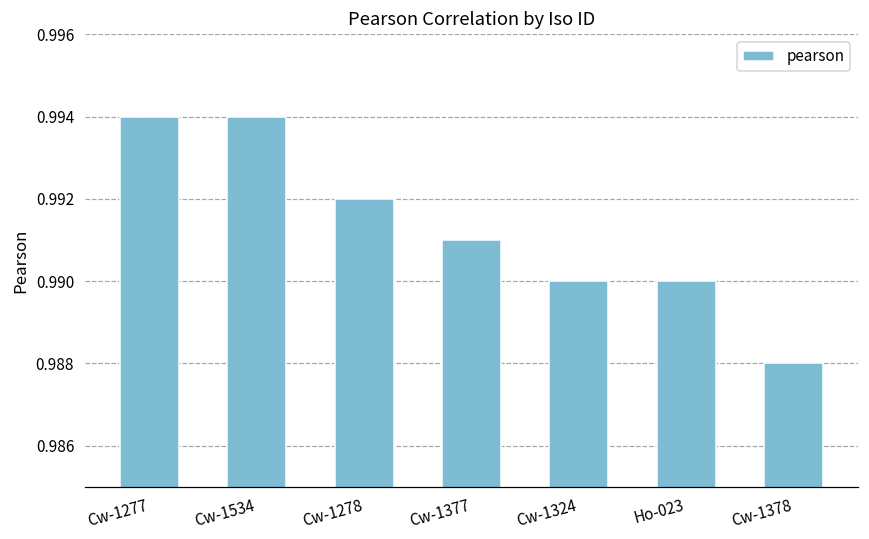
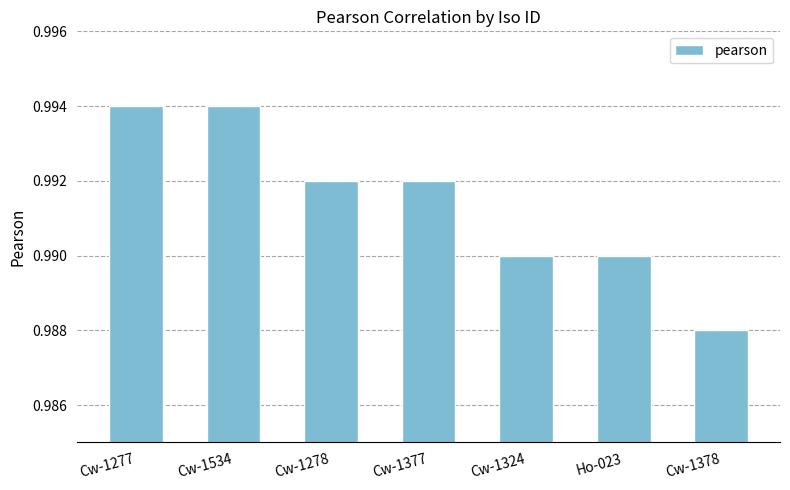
  {
    "Cw-1277": 0.994,
    "Cw-1534": 0.994,
    "Cw-1278": 0.992,
-   "Cw-1377": 0.991,
+   "Cw-1377": 0.992,
    "Cw-1324": 0.990,
    "Ho-023": 0.990,
    "Cw-1378": 0.988
  }
